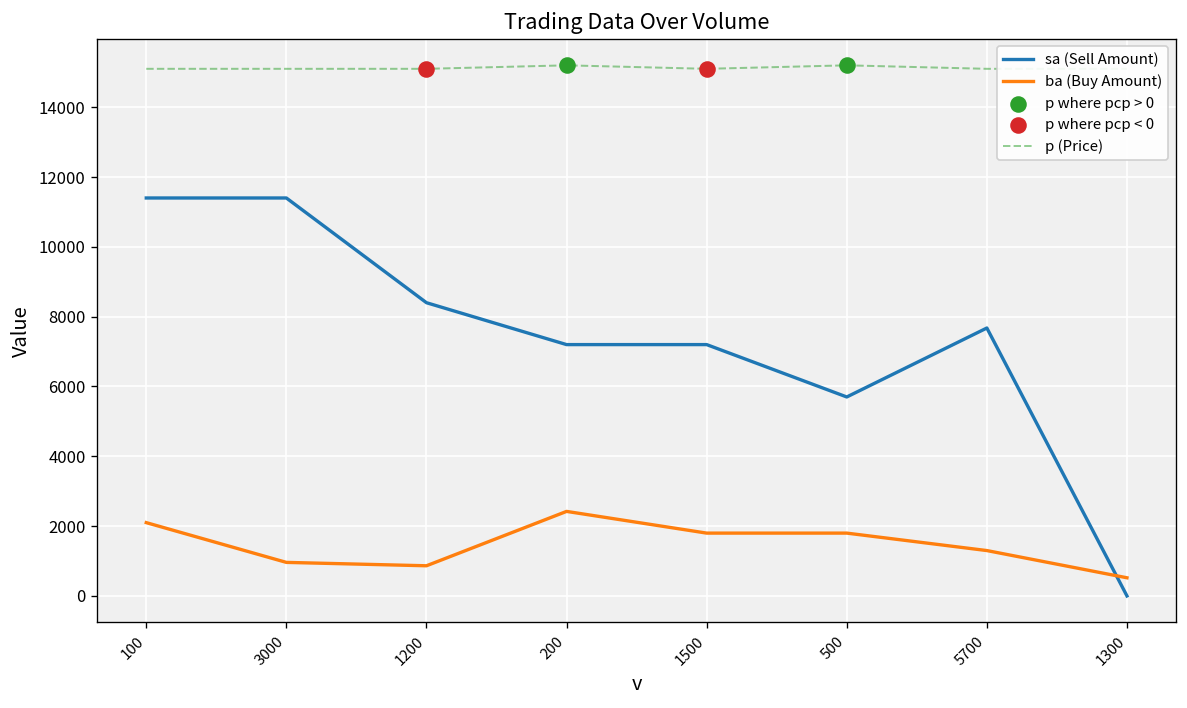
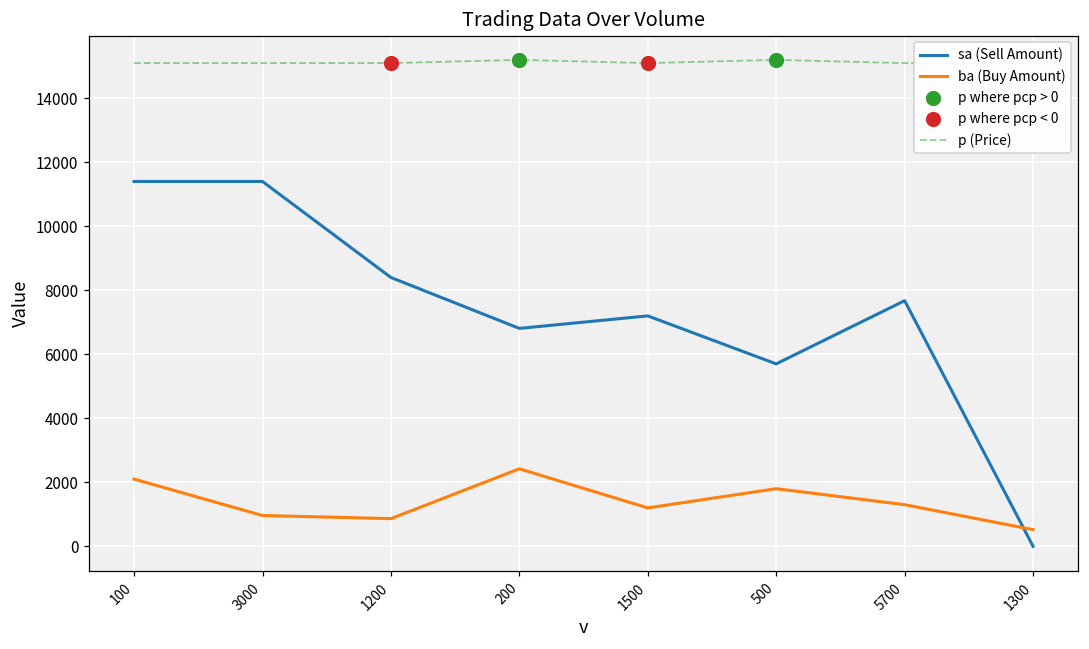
  {
    "sa (Sell Amount)": {
      "100": 11400,
      "3000": 11400,
      "1200": 8400,
-     "200": 7200,
+     "200": 6800,
      "1500": 7200,
      "500": 5700,
      "5700": 7700,
      "1300": 0
    },
    "ba (Buy Amount)": {
      "100": 2100,
      "3000": 1000,
      "1200": 900,
      "200": 2400,
-     "1500": 1800,
+     "1500": 1200,
      "500": 1800,
      "5700": 1300,
      "1300": 500
    }
  }
